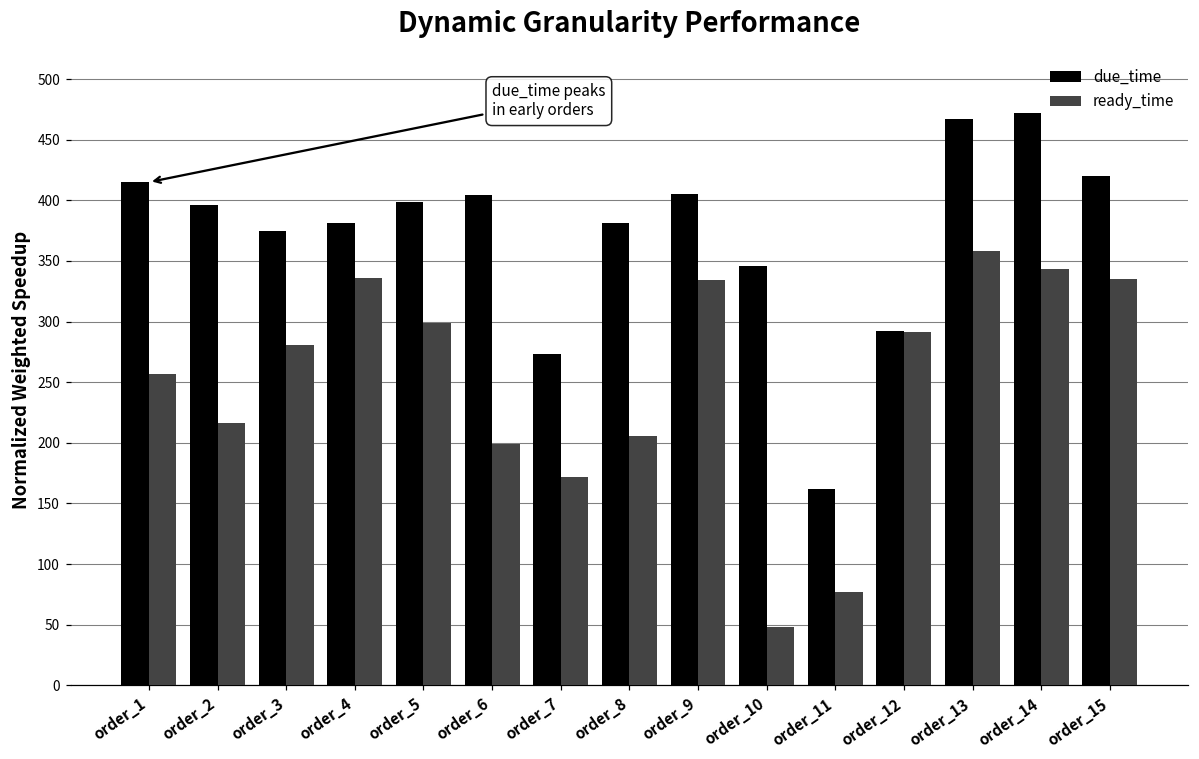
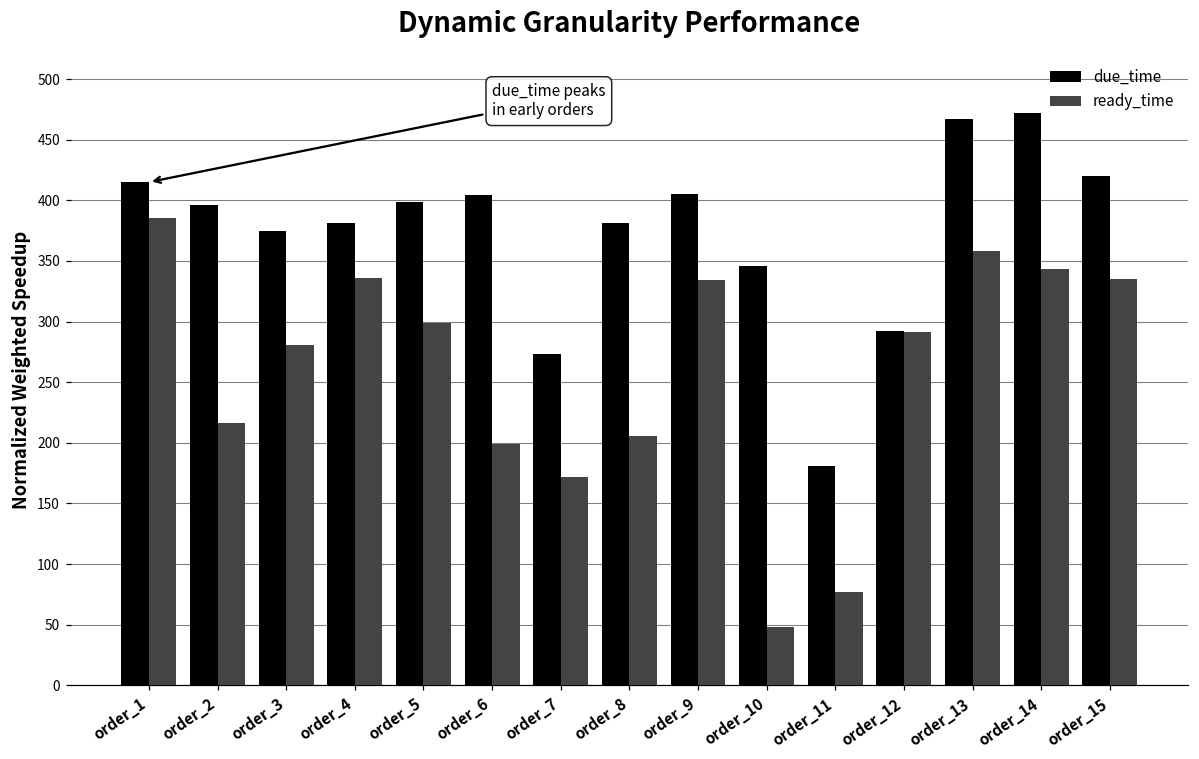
  {
    "due_time": {
      "order_1": 415,
      "order_2": 396,
      "order_3": 375,
      "order_4": 381,
      "order_5": 399,
      "order_6": 404,
      "order_7": 273,
      "order_8": 381,
      "order_9": 405,
      "order_10": 346,
-     "order_11": 162,
+     "order_11": 181,
      "order_12": 292,
      "order_13": 467,
      "order_14": 472,
      "order_15": 420
    },
    "ready_time": {
-     "order_1": 257,
+     "order_1": 385,
      "order_2": 216,
      "order_3": 281,
      "order_4": 336,
      "order_5": 299,
      "order_6": 199,
      "order_7": 172,
      "order_8": 206,
      "order_9": 334,
      "order_10": 48,
      "order_11": 77,
      "order_12": 291,
      "order_13": 358,
      "order_14": 343,
      "order_15": 335
    }
  }
